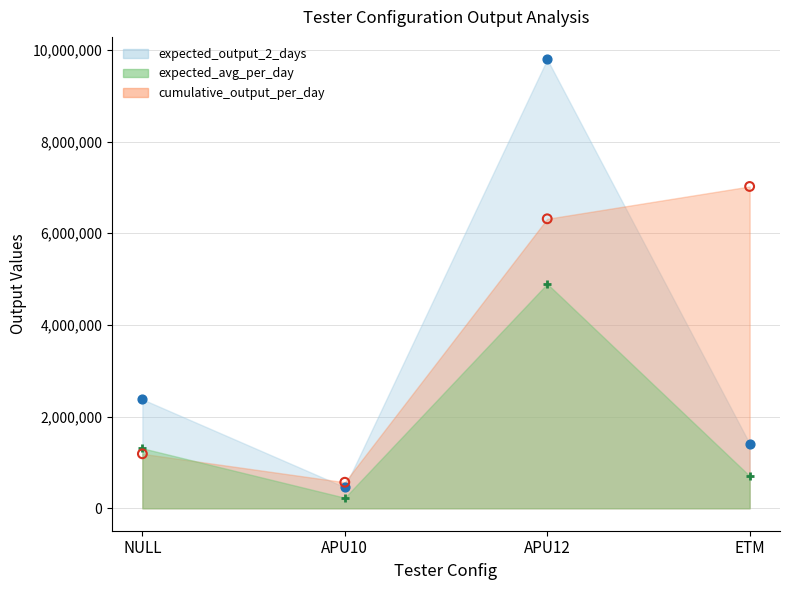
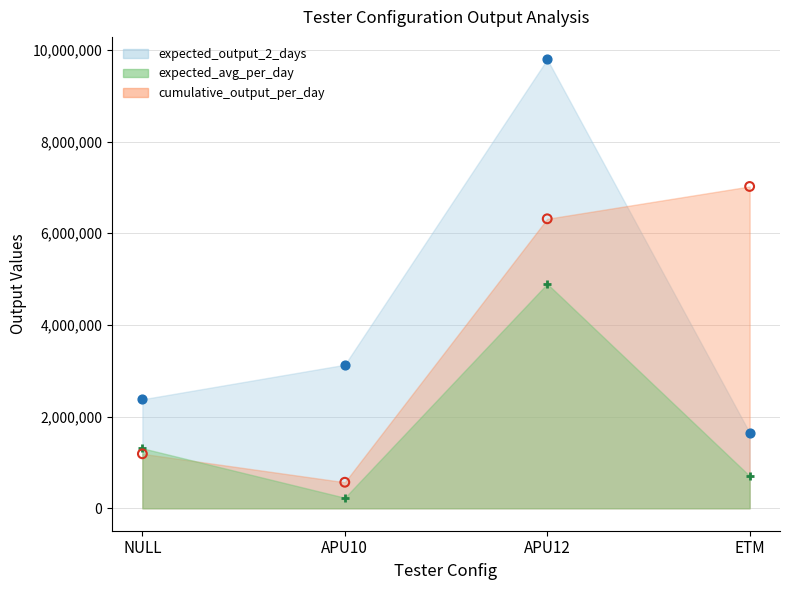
  {
    "expected_output_2_days": {
      "NULL": "2,400,000",
-     "APU10": "500,000",
+     "APU10": "3,100,000",
      "APU12": "9,800,000",
-     "ETM": "1,400,000"
+     "ETM": "1,600,000"
    },
    "cumulative_output_per_day": {
      "NULL": "1,200,000",
      "APU10": "600,000",
      "APU12": "6,300,000",
      "ETM": "7,000,000"
    },
    "expected_avg_per_day": {
      "NULL": "1,300,000",
      "APU10": "200,000",
      "APU12": "4,900,000",
      "ETM": "700,000"
    }
  }
